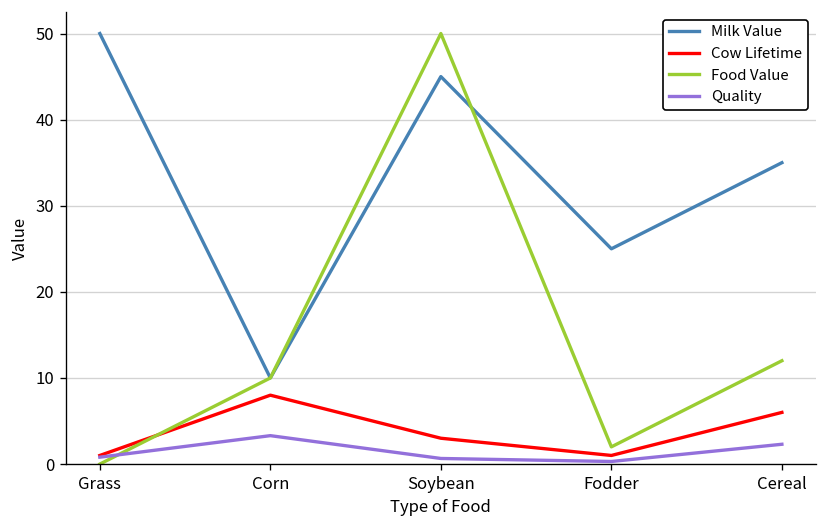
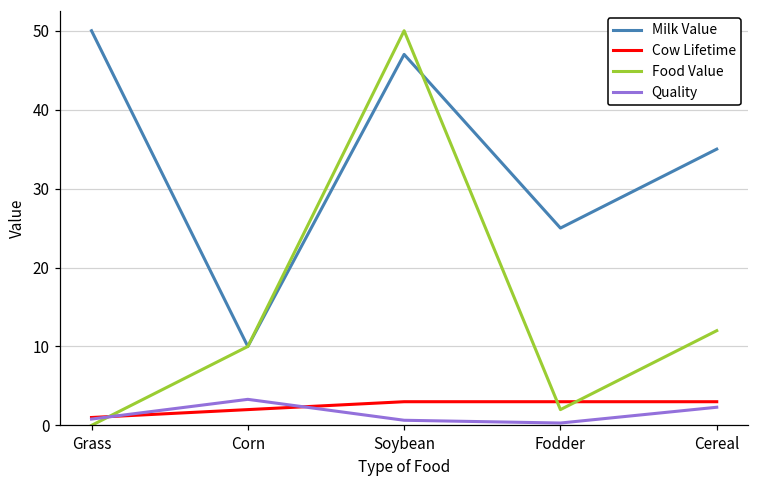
  {
    "Milk Value": {
      "Grass": 50,
-     "Soybean": 45,
+     "Soybean": 47,
      "Fodder": 25,
      "Cereal": 35
    },
    "Cow Lifetime": {
-     "Corn": 8,
+     "Corn": 2,
      "Soybean": 3,
-     "Fodder": 1,
-     "Cereal": 6
+     "Fodder": 3,
+     "Cereal": 3
    },
    "Food Value": {
      "Grass": 0,
      "Soybean": 50,
      "Fodder": 2,
      "Cereal": 12
    },
    "Quality": {
      "Corn": 3,
      "Soybean": 1,
      "Fodder": 0,
      "Cereal": 2
    }
  }
